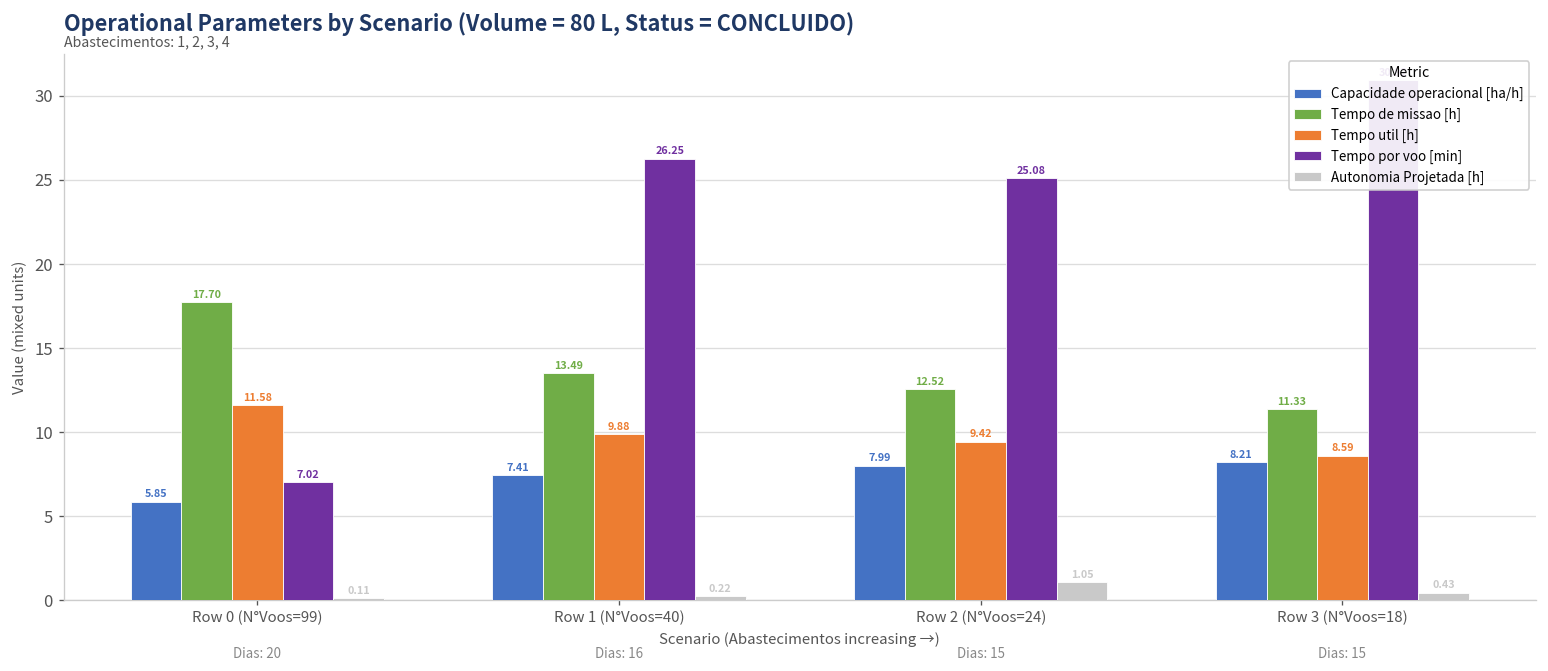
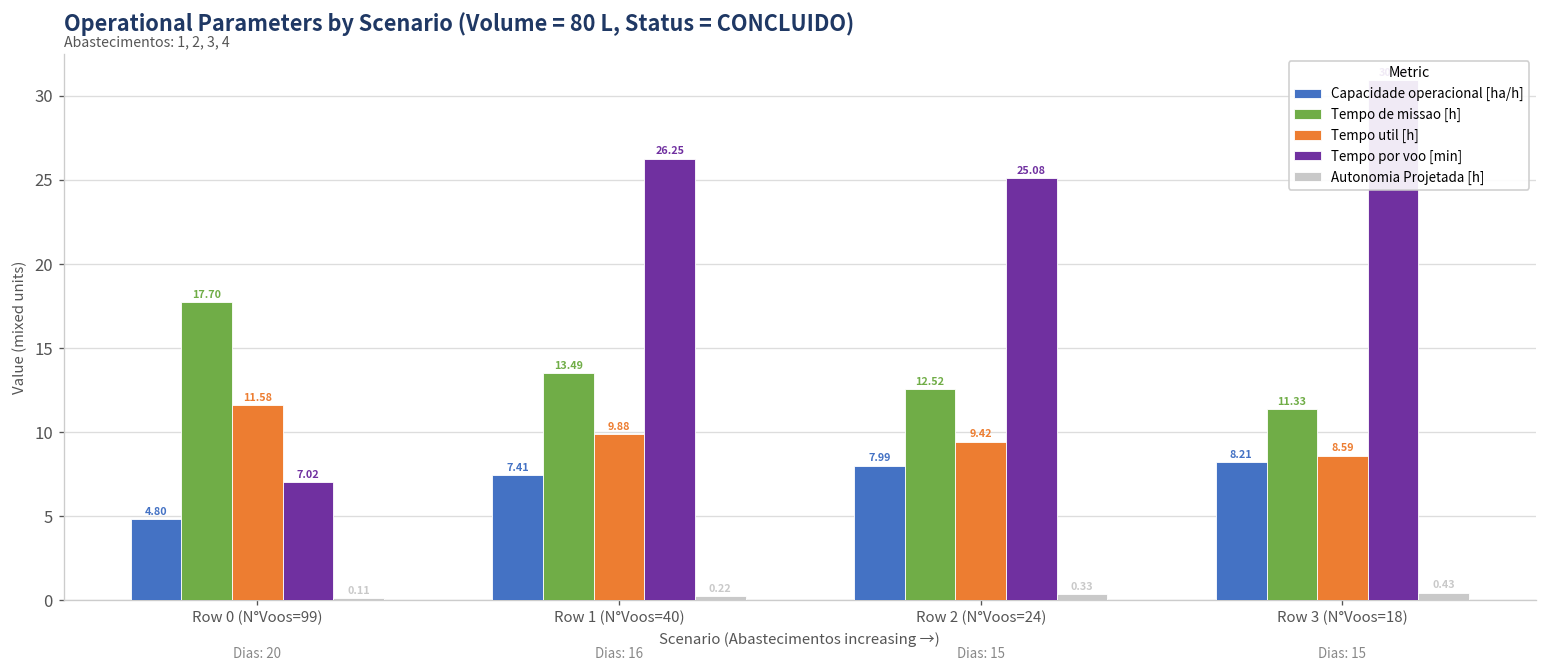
  {
    "Capacidade operacional [ha/h]": {
-     "Row 0 (N°Voos=99)": 5.85,
+     "Row 0 (N°Voos=99)": 4.80,
      "Row 1 (N°Voos=40)": 7.41,
      "Row 2 (N°Voos=24)": 7.99,
      "Row 3 (N°Voos=18)": 8.21
    },
    "Tempo de missao [h]": {
      "Row 0 (N°Voos=99)": 17.70,
      "Row 1 (N°Voos=40)": 13.49,
      "Row 2 (N°Voos=24)": 12.52,
      "Row 3 (N°Voos=18)": 11.33
    },
    "Tempo util [h]": {
      "Row 0 (N°Voos=99)": 11.58,
      "Row 1 (N°Voos=40)": 9.88,
      "Row 2 (N°Voos=24)": 9.42,
      "Row 3 (N°Voos=18)": 8.59
    },
    "Tempo por voo [min]": {
      "Row 0 (N°Voos=99)": 7.02,
      "Row 1 (N°Voos=40)": 26.25,
      "Row 2 (N°Voos=24)": 25.08
    },
    "Autonomia Projetada [h]": {
      "Row 0 (N°Voos=99)": 0.11,
      "Row 1 (N°Voos=40)": 0.22,
-     "Row 2 (N°Voos=24)": 1.05,
+     "Row 2 (N°Voos=24)": 0.33,
      "Row 3 (N°Voos=18)": 0.43
    }
  }
